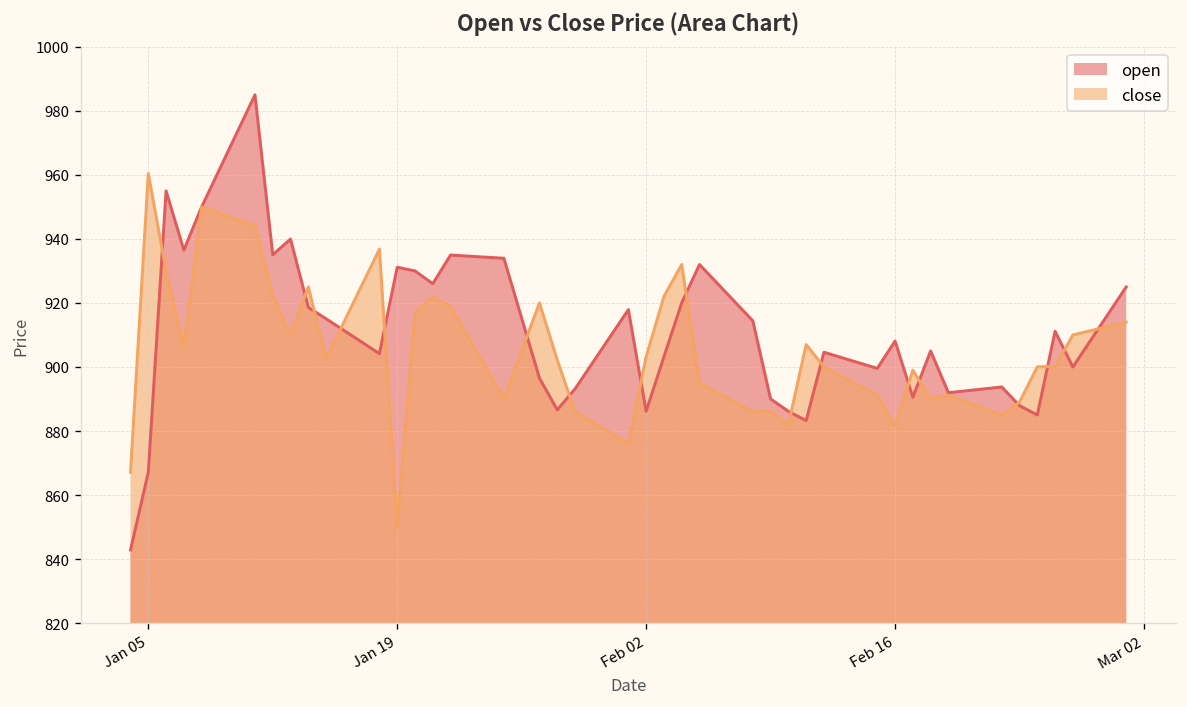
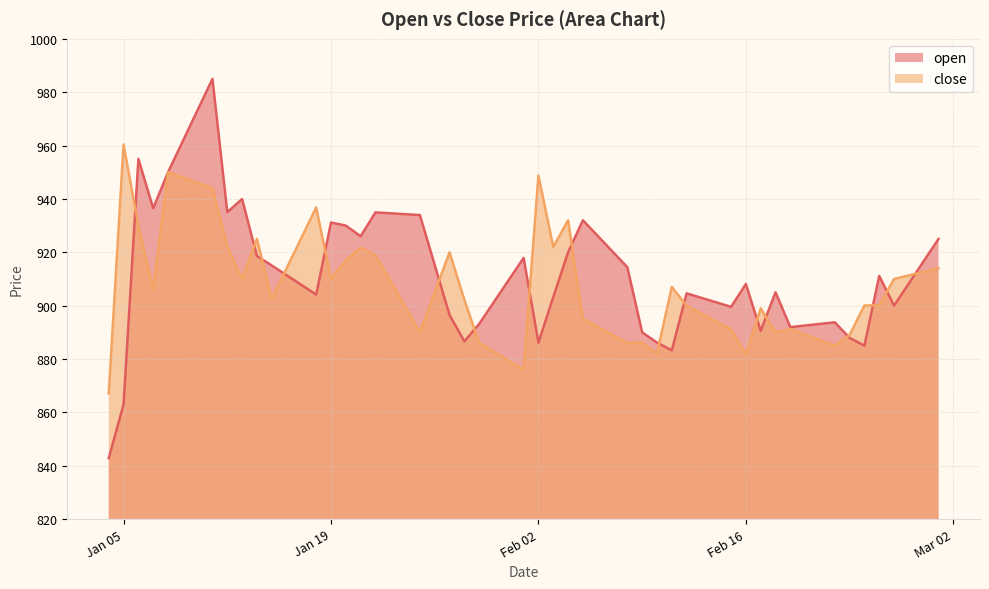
  {
    "open": {
-     "Jan 05": 867,
+     "Jan 05": 863,
      "Jan 19": 931,
      "Feb 02": 886,
      "Feb 16": 908
    },
    "close": {
      "Jan 05": 960,
-     "Jan 19": 850,
-     "Feb 02": 903,
+     "Jan 19": 910,
+     "Feb 02": 949,
      "Feb 16": 882
    }
  }
